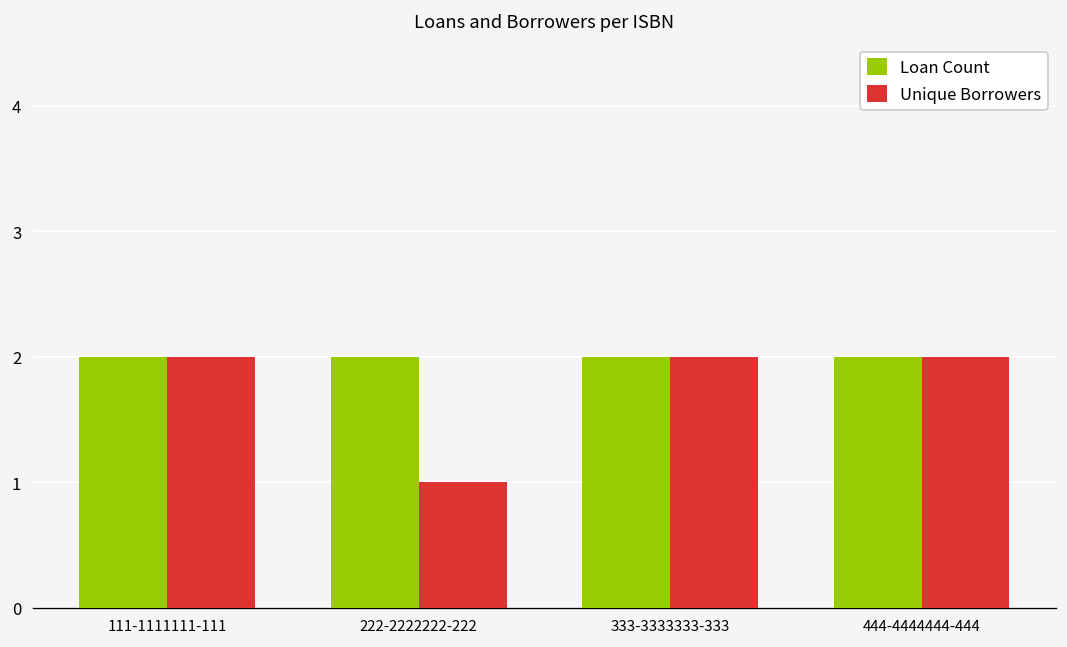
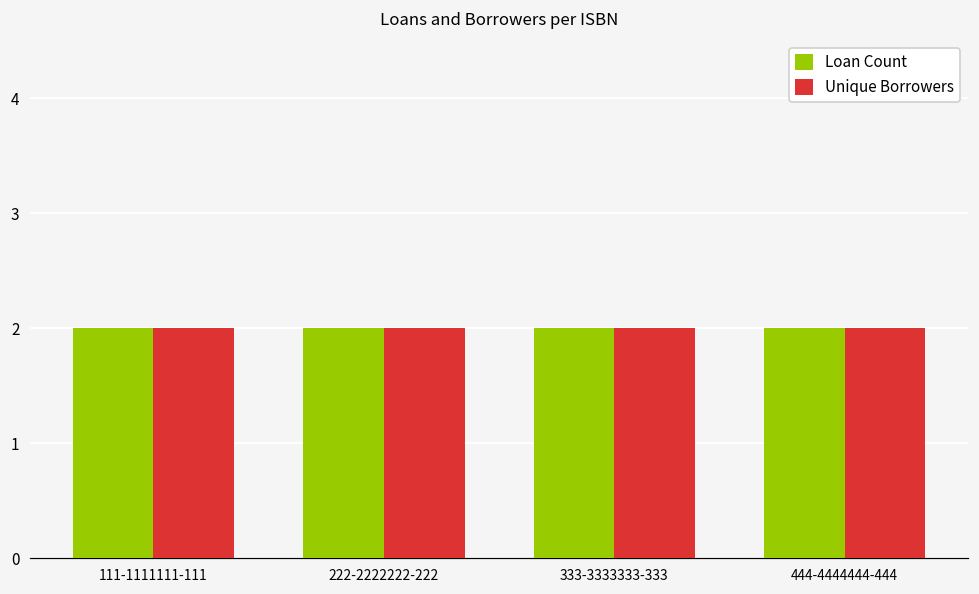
  {
    "Loan Count": {
      "111-1111111-111": 2,
      "222-2222222-222": 2,
      "333-3333333-333": 2,
      "444-4444444-444": 2
    },
    "Unique Borrowers": {
      "111-1111111-111": 2,
-     "222-2222222-222": 1,
+     "222-2222222-222": 2,
      "333-3333333-333": 2,
      "444-4444444-444": 2
    }
  }
